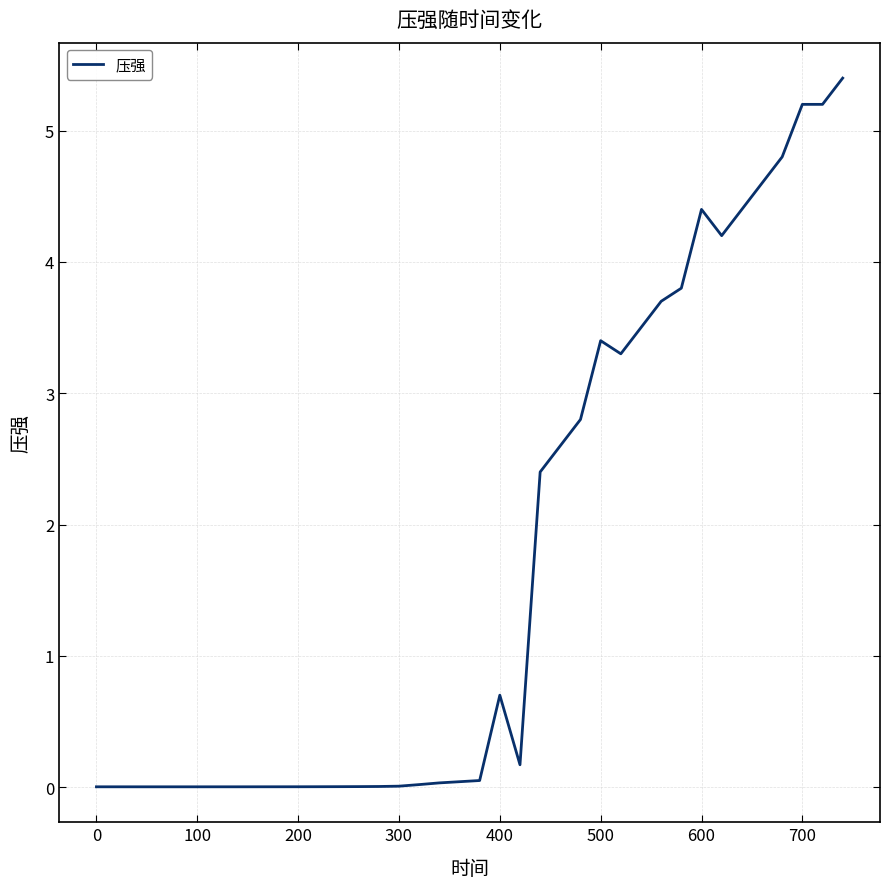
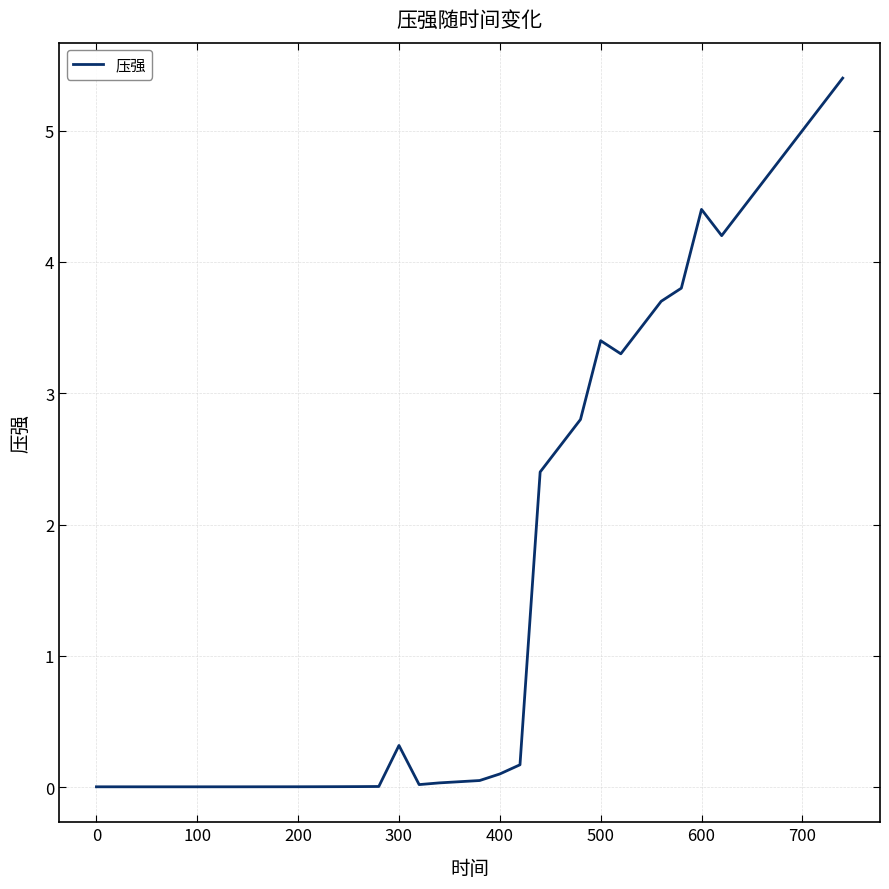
  {
    "0": 0.00,
    "100": 0.00,
    "200": 0.00,
-   "300": 0.01,
-   "400": 0.7,
+   "300": 0.32,
+   "400": 0.1,
    "500": 3.40,
    "600": 4.40,
-   "700": 5.2
+   "700": 5.0
  }
